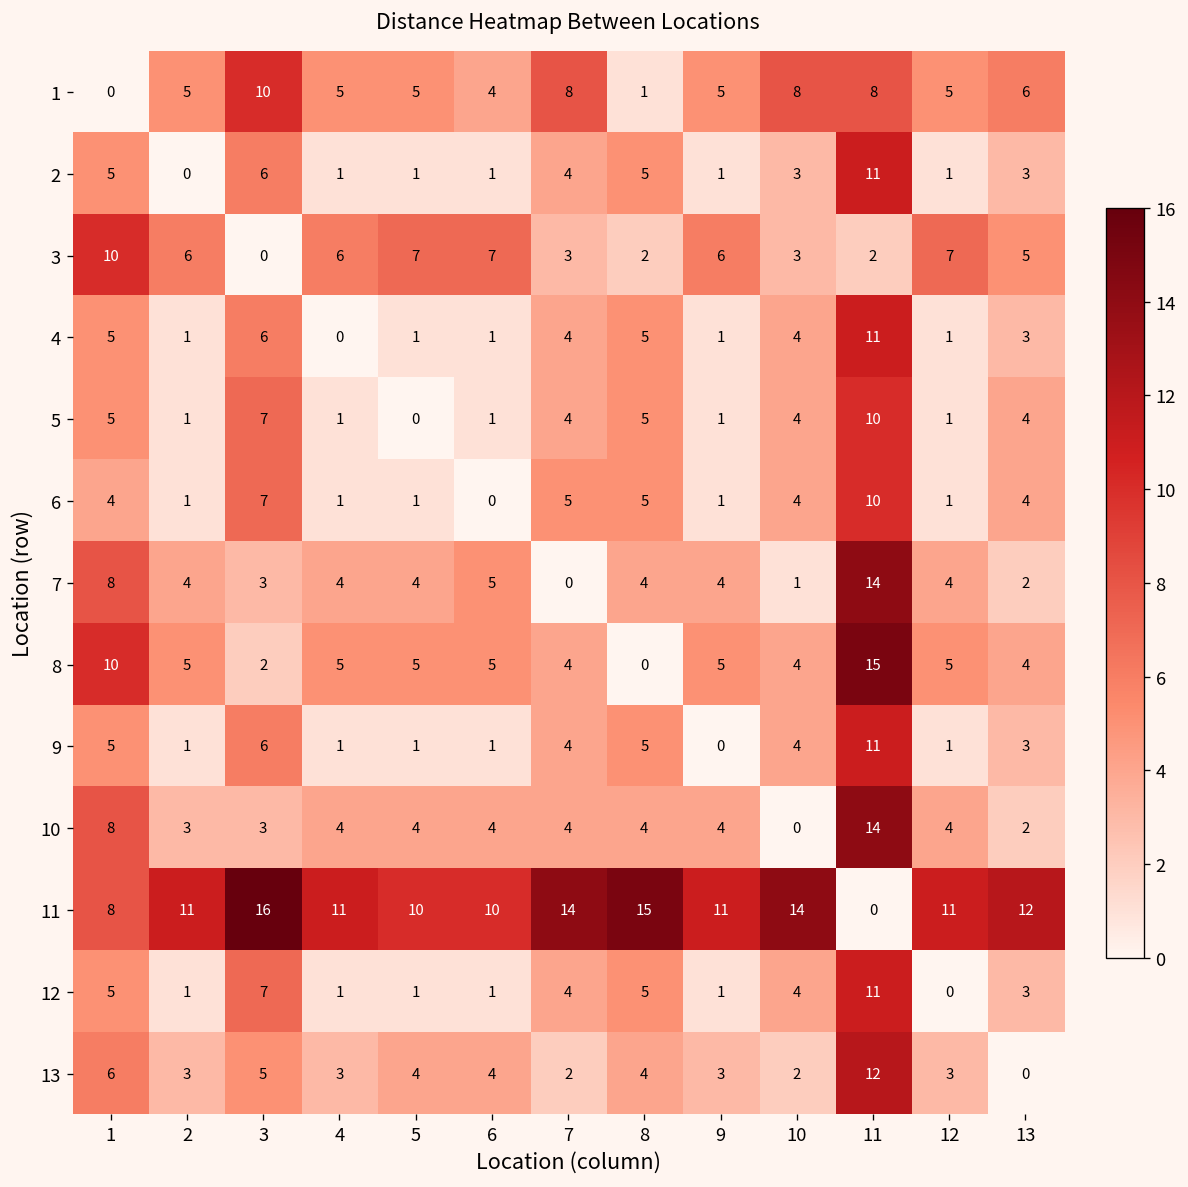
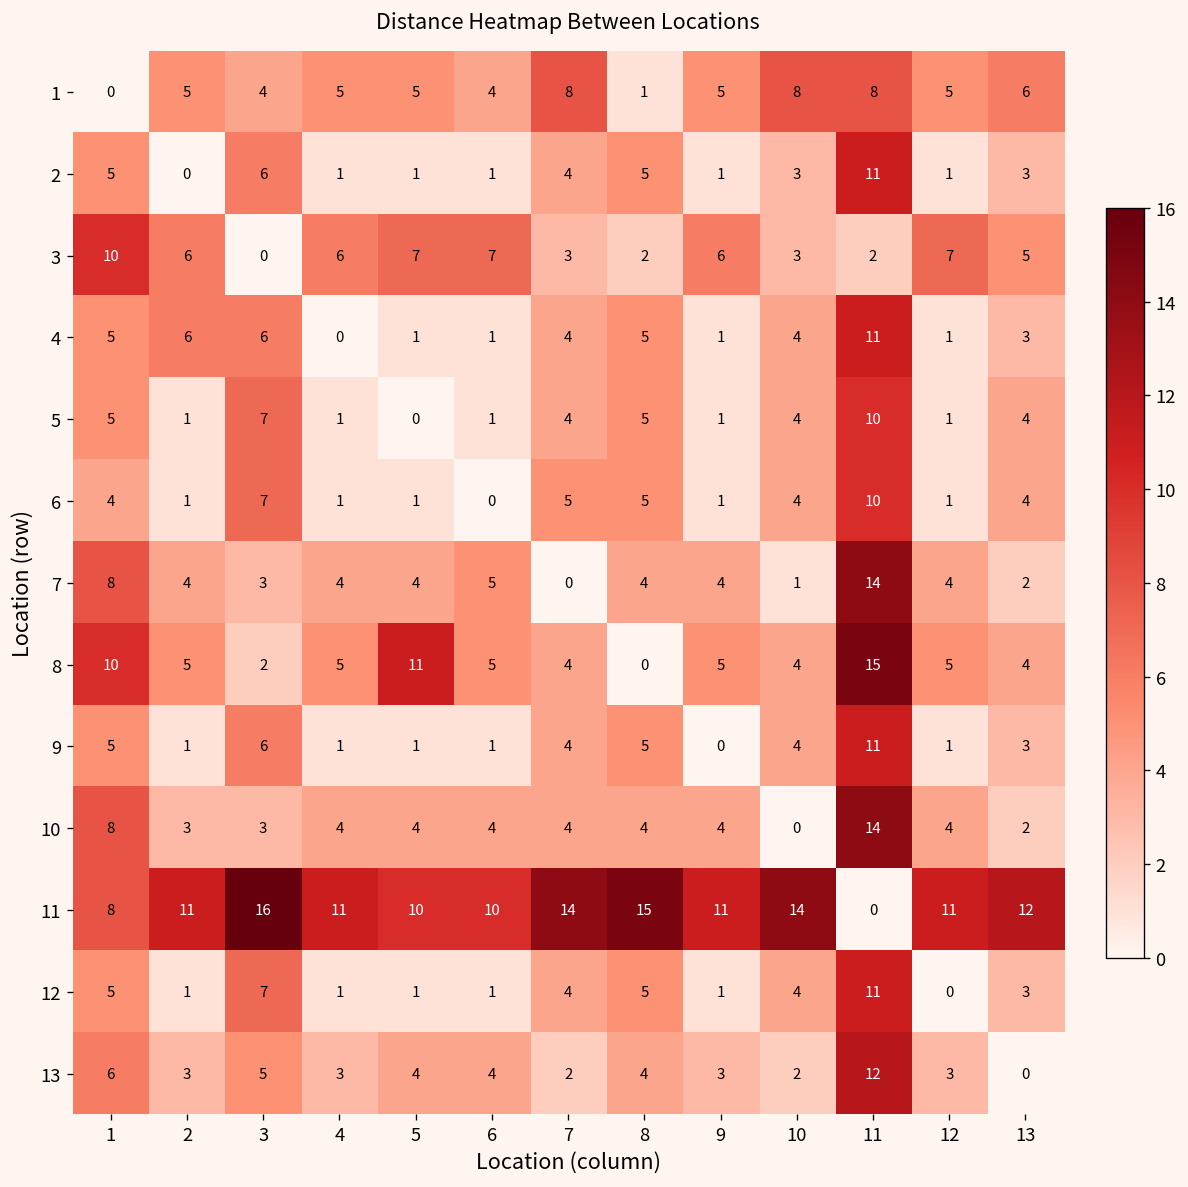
  {
    "1": {
      "1": 0,
      "2": 5,
-     "3": 10,
+     "3": 4,
      "4": 5,
      "5": 5,
      "6": 4,
      "7": 8,
      "8": 1,
      "9": 5,
      "10": 8,
      "11": 8,
      "12": 5,
      "13": 6
    },
    "2": {
      "1": 5,
      "2": 0,
      "3": 6,
      "4": 1,
      "5": 1,
      "6": 1,
      "7": 4,
      "8": 5,
      "9": 1,
      "10": 3,
      "11": 11,
      "12": 1,
      "13": 3
    },
    "3": {
      "1": 10,
      "2": 6,
      "3": 0,
      "4": 6,
      "5": 7,
      "6": 7,
      "7": 3,
      "8": 2,
      "9": 6,
      "10": 3,
      "11": 2,
      "12": 7,
      "13": 5
    },
    "4": {
      "1": 5,
-     "2": 1,
+     "2": 6,
      "3": 6,
      "4": 0,
      "5": 1,
      "6": 1,
      "7": 4,
      "8": 5,
      "9": 1,
      "10": 4,
      "11": 11,
      "12": 1,
      "13": 3
    },
    "5": {
      "1": 5,
      "2": 1,
      "3": 7,
      "4": 1,
      "5": 0,
      "6": 1,
      "7": 4,
      "8": 5,
      "9": 1,
      "10": 4,
      "11": 10,
      "12": 1,
      "13": 4
    },
    "6": {
      "1": 4,
      "2": 1,
      "3": 7,
      "4": 1,
      "5": 1,
      "6": 0,
      "7": 5,
      "8": 5,
      "9": 1,
      "10": 4,
      "11": 10,
      "12": 1,
      "13": 4
    },
    "7": {
      "1": 8,
      "2": 4,
      "3": 3,
      "4": 4,
      "5": 4,
      "6": 5,
      "7": 0,
      "8": 4,
      "9": 4,
      "10": 1,
      "11": 14,
      "12": 4,
      "13": 2
    },
    "8": {
      "1": 10,
      "2": 5,
      "3": 2,
      "4": 5,
-     "5": 5,
+     "5": 11,
      "6": 5,
      "7": 4,
      "8": 0,
      "9": 5,
      "10": 4,
      "11": 15,
      "12": 5,
      "13": 4
    },
    "9": {
      "1": 5,
      "2": 1,
      "3": 6,
      "4": 1,
      "5": 1,
      "6": 1,
      "7": 4,
      "8": 5,
      "9": 0,
      "10": 4,
      "11": 11,
      "12": 1,
      "13": 3
    },
    "10": {
      "1": 8,
      "2": 3,
      "3": 3,
      "4": 4,
      "5": 4,
      "6": 4,
      "7": 4,
      "8": 4,
      "9": 4,
      "10": 0,
      "11": 14,
      "12": 4,
      "13": 2
    },
    "11": {
      "1": 8,
      "2": 11,
      "3": 16,
      "4": 11,
      "5": 10,
      "6": 10,
      "7": 14,
      "8": 15,
      "9": 11,
      "10": 14,
      "11": 0,
      "12": 11,
      "13": 12
    },
    "12": {
      "1": 5,
      "2": 1,
      "3": 7,
      "4": 1,
      "5": 1,
      "6": 1,
      "7": 4,
      "8": 5,
      "9": 1,
      "10": 4,
      "11": 11,
      "12": 0,
      "13": 3
    },
    "13": {
      "1": 6,
      "2": 3,
      "3": 5,
      "4": 3,
      "5": 4,
      "6": 4,
      "7": 2,
      "8": 4,
      "9": 3,
      "10": 2,
      "11": 12,
      "12": 3,
      "13": 0
    }
  }
